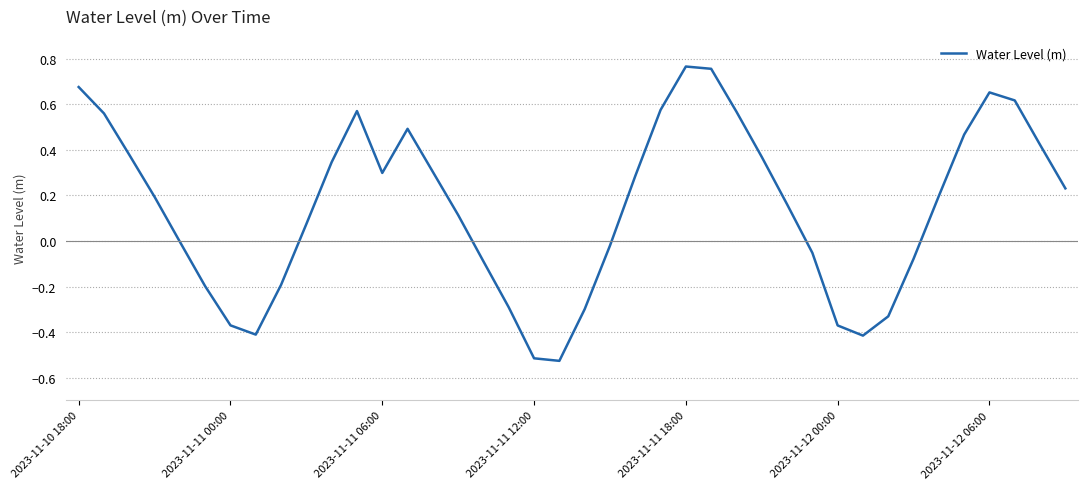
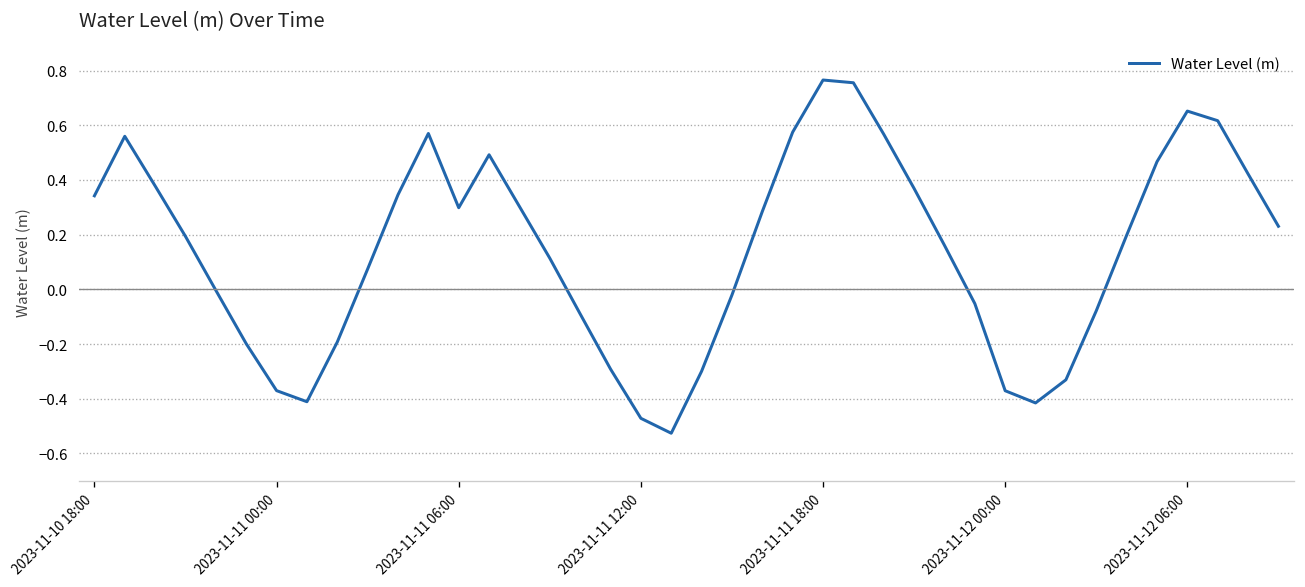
  {
-   "2023-11-10 18:00": 0.68,
+   "2023-11-10 18:00": 0.34,
    "2023-11-11 00:00": -0.37,
    "2023-11-11 06:00": 0.30,
-   "2023-11-11 12:00": -0.52,
+   "2023-11-11 12:00": -0.47,
    "2023-11-11 18:00": 0.77,
    "2023-11-12 00:00": -0.37,
    "2023-11-12 06:00": 0.65
  }
